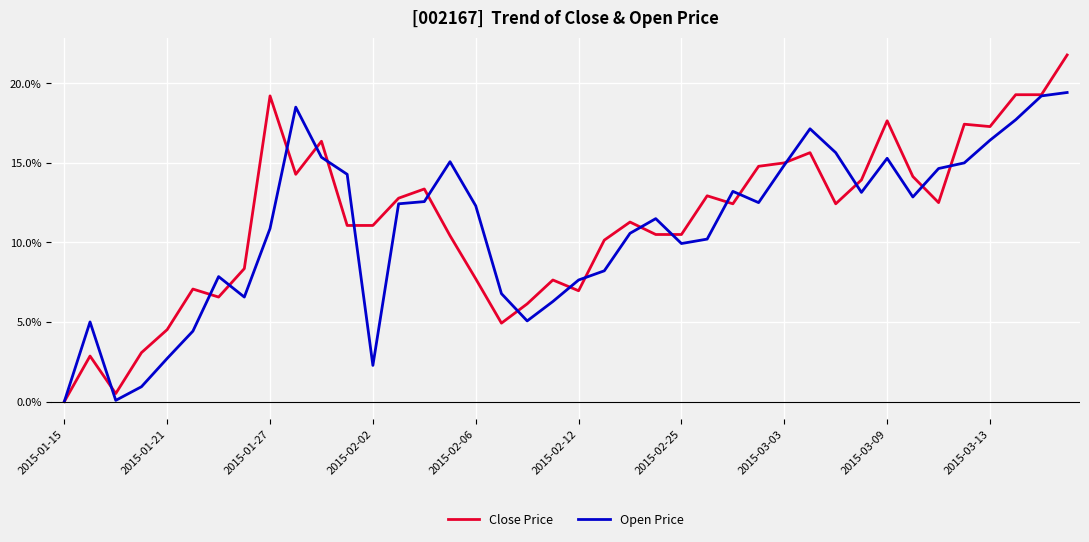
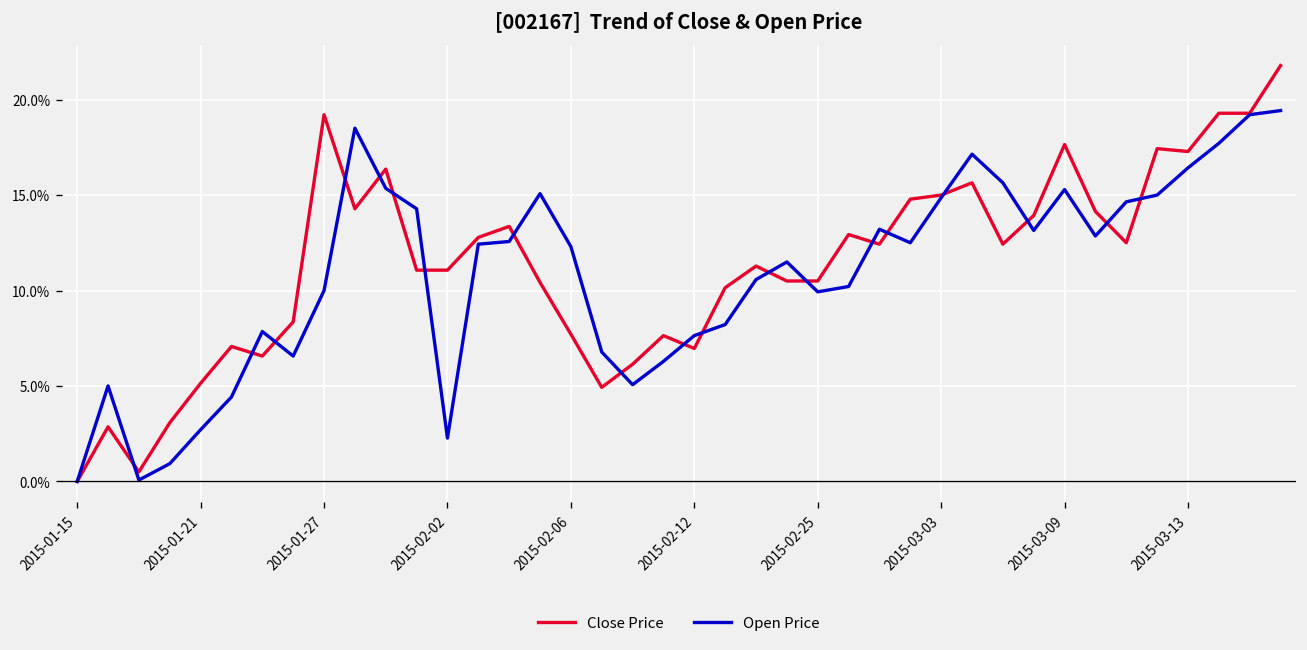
  {
    "Close Price": {
-     "2015-01-21": "4.5%",
+     "2015-01-21": "5.1%",
      "2015-01-27": "19.2%",
      "2015-02-02": "11.1%",
      "2015-02-06": "7.7%",
      "2015-02-12": "7.0%",
      "2015-02-25": "10.5%",
      "2015-03-09": "17.6%",
      "2015-03-13": "17.3%"
    },
    "Open Price": {
      "2015-01-21": "2.7%",
-     "2015-01-27": "10.9%",
+     "2015-01-27": "10.0%",
      "2015-02-02": "2.3%",
      "2015-02-06": "12.3%",
      "2015-02-12": "7.6%",
      "2015-02-25": "9.9%",
      "2015-03-09": "15.3%",
      "2015-03-13": "16.4%"
    }
  }
